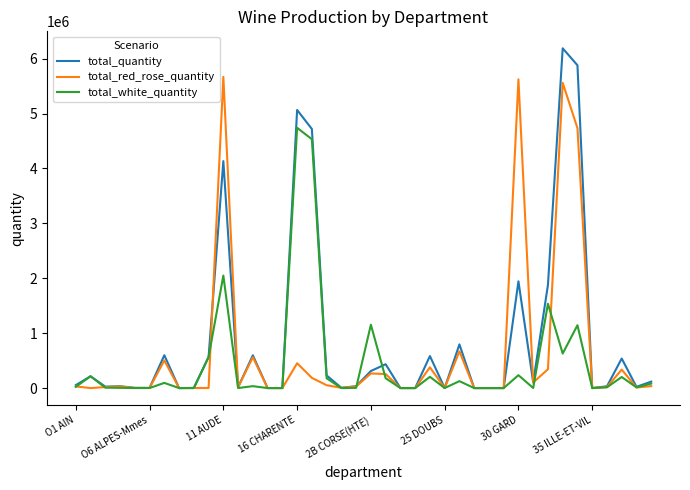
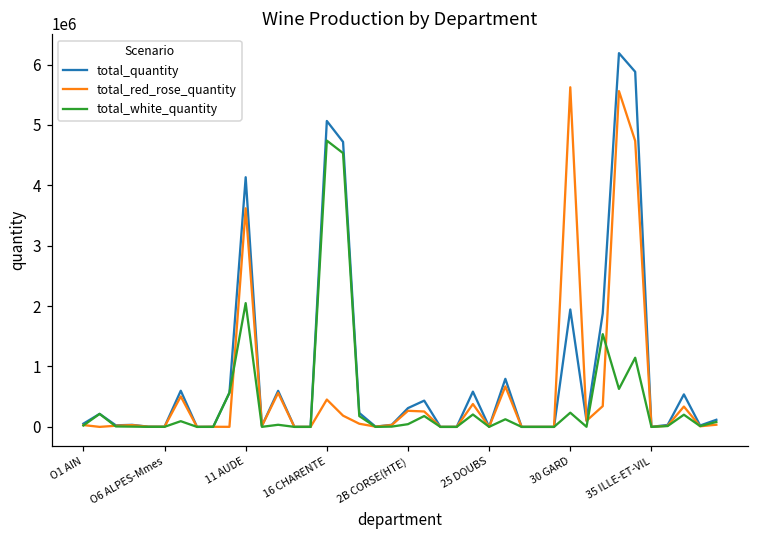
  {
    "total_quantity": {
      "11 AUDE": 4100000,
      "16 CHARENTE": 5100000,
      "30 GARD": 1900000
    },
    "total_red_rose_quantity": {
-     "11 AUDE": 5700000,
+     "11 AUDE": 3600000,
      "16 CHARENTE": 500000,
      "30 GARD": 5600000
    },
    "total_white_quantity": {
      "11 AUDE": 2000000,
      "16 CHARENTE": 4700000,
-     "2B CORSE(HTE)": 1200000,
+     "2B CORSE(HTE)": 0,
      "30 GARD": 200000
    }
  }
